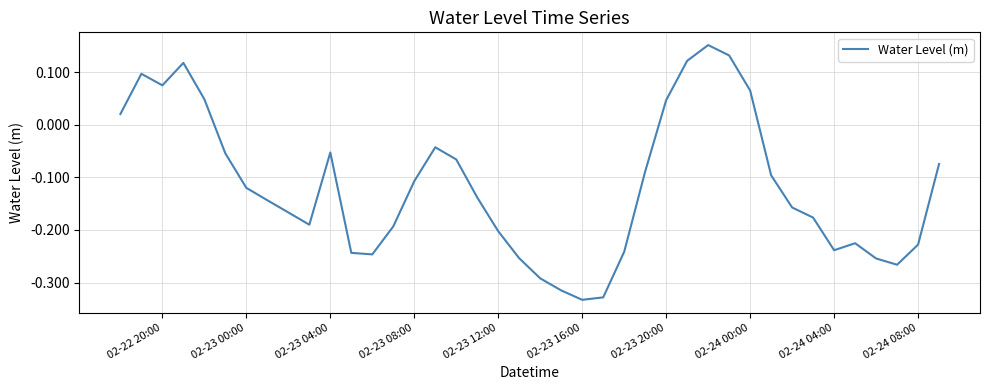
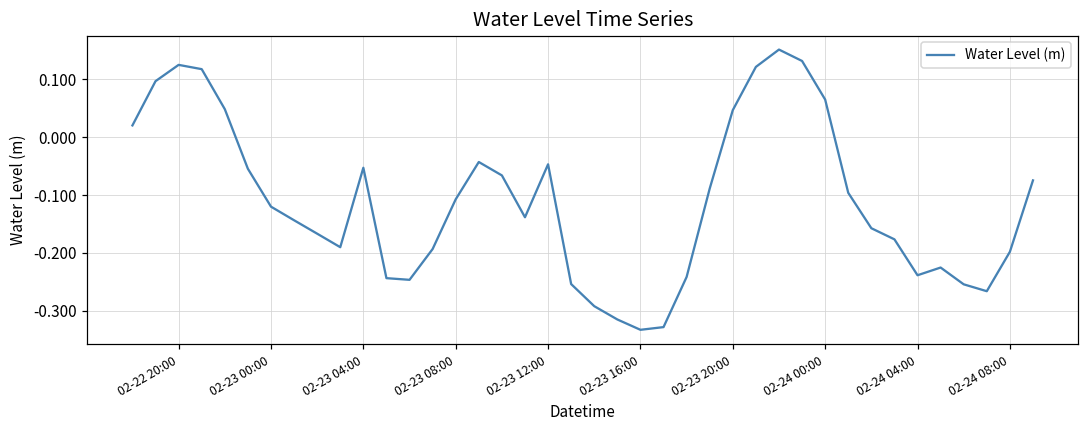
  {
-   "02-22 20:00": 0.07,
+   "02-22 20:00": 0.12,
    "02-23 00:00": -0.12,
    "02-23 04:00": -0.05,
    "02-23 08:00": -0.11,
-   "02-23 12:00": -0.20,
+   "02-23 12:00": -0.05,
    "02-23 16:00": -0.33,
    "02-23 20:00": 0.05,
    "02-24 00:00": 0.07,
    "02-24 04:00": -0.24,
-   "02-24 08:00": -0.23
+   "02-24 08:00": -0.20
  }
